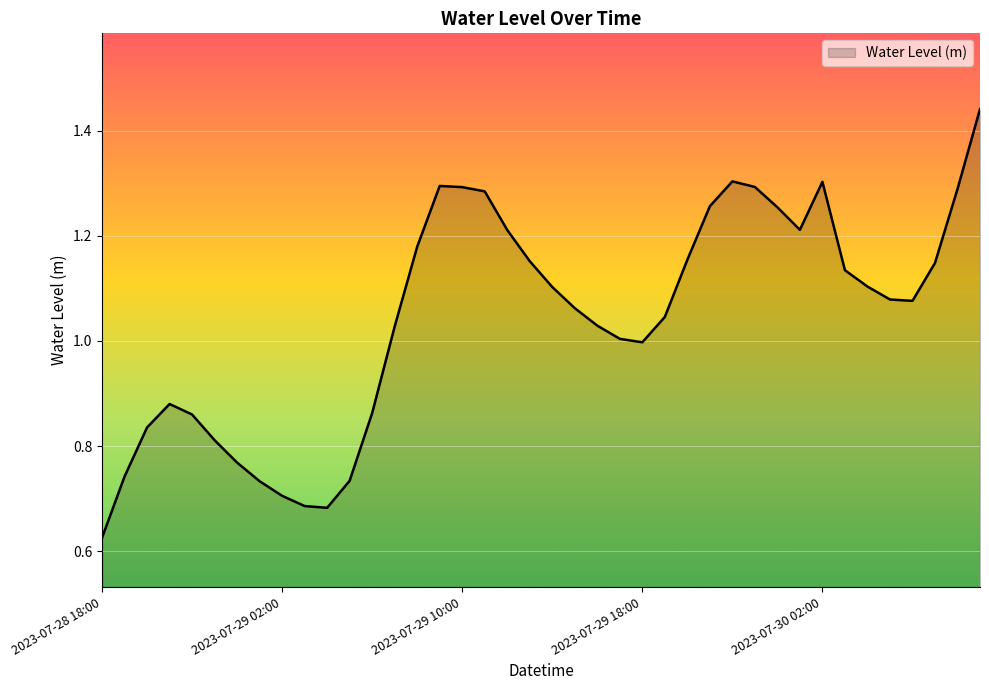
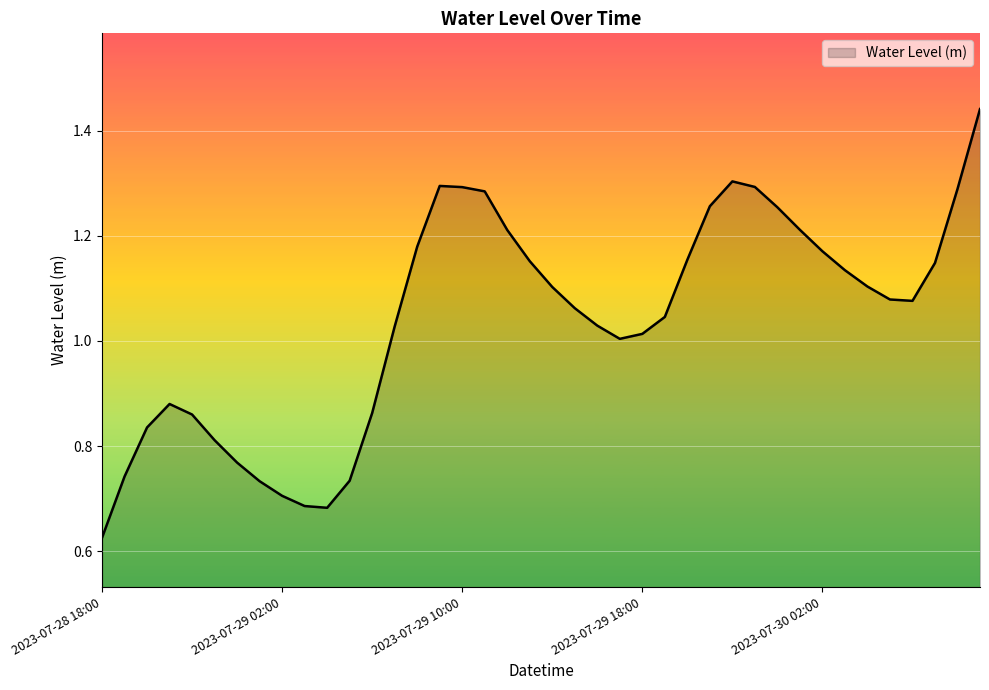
  {
    "2023-07-28 18:00": 0.63,
    "2023-07-29 02:00": 0.71,
    "2023-07-29 10:00": 1.29,
-   "2023-07-29 18:00": 1.00,
-   "2023-07-30 02:00": 1.30
+   "2023-07-29 18:00": 1.01,
+   "2023-07-30 02:00": 1.17
  }
